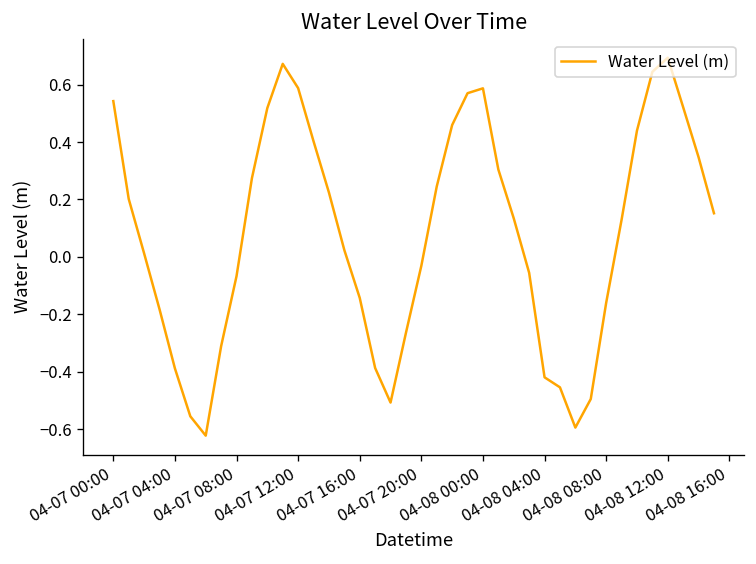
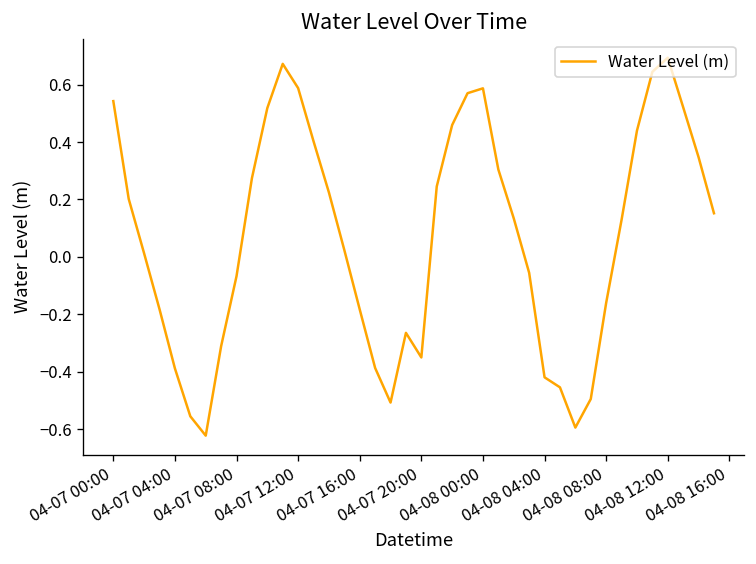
  {
    "04-07 00:00": 0.54,
    "04-07 04:00": -0.39,
    "04-07 08:00": -0.07,
    "04-07 12:00": 0.59,
-   "04-07 16:00": -0.14,
-   "04-07 20:00": -0.03,
+   "04-07 16:00": -0.18,
+   "04-07 20:00": -0.35,
    "04-08 00:00": 0.59,
    "04-08 04:00": -0.42,
    "04-08 08:00": -0.16
  }
